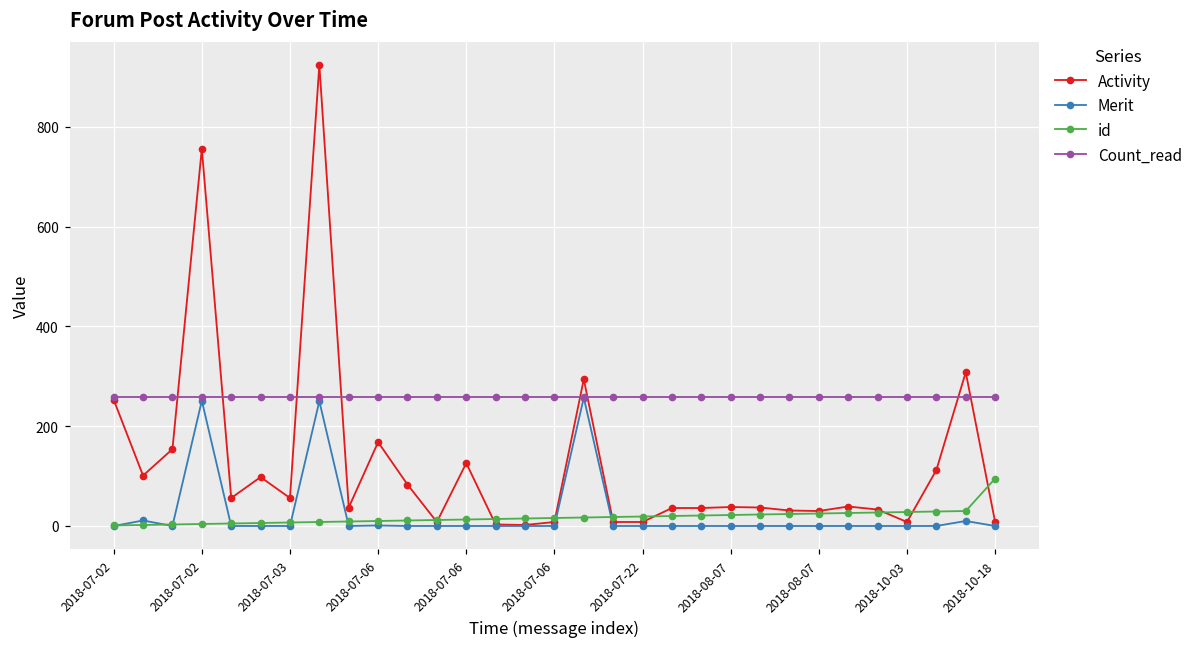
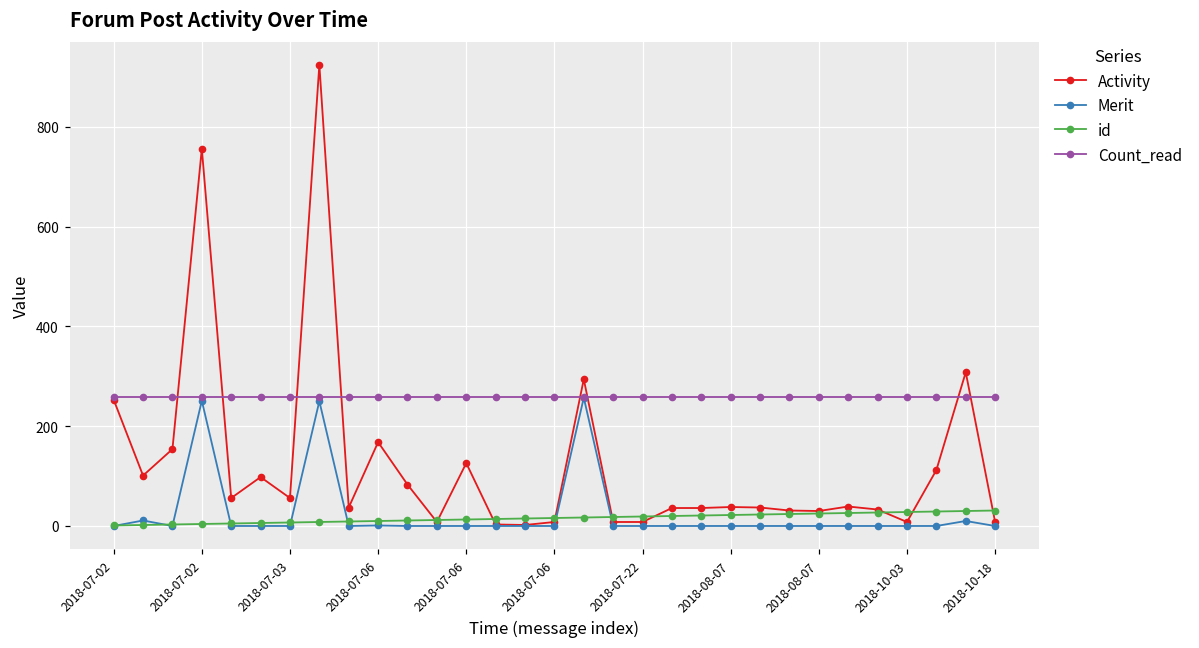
  {
    "Activity": {
      "2018-10-18": 10
    },
    "Merit": {
      "2018-10-18": 0
    },
    "id": {
-     "2018-10-18": 100
+     "2018-10-18": 30
    },
    "Count_read": {
      "2018-10-18": 260
    }
  }
